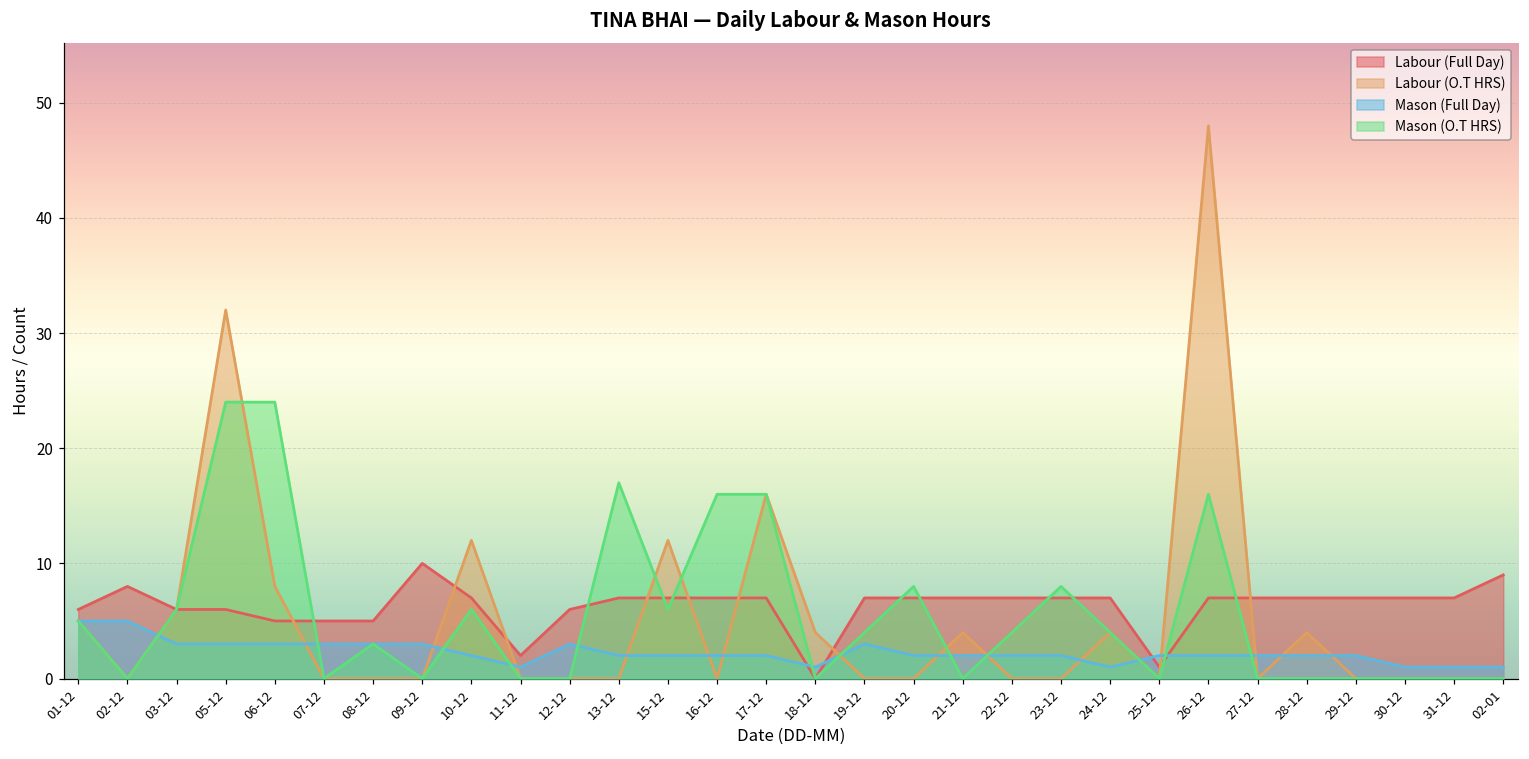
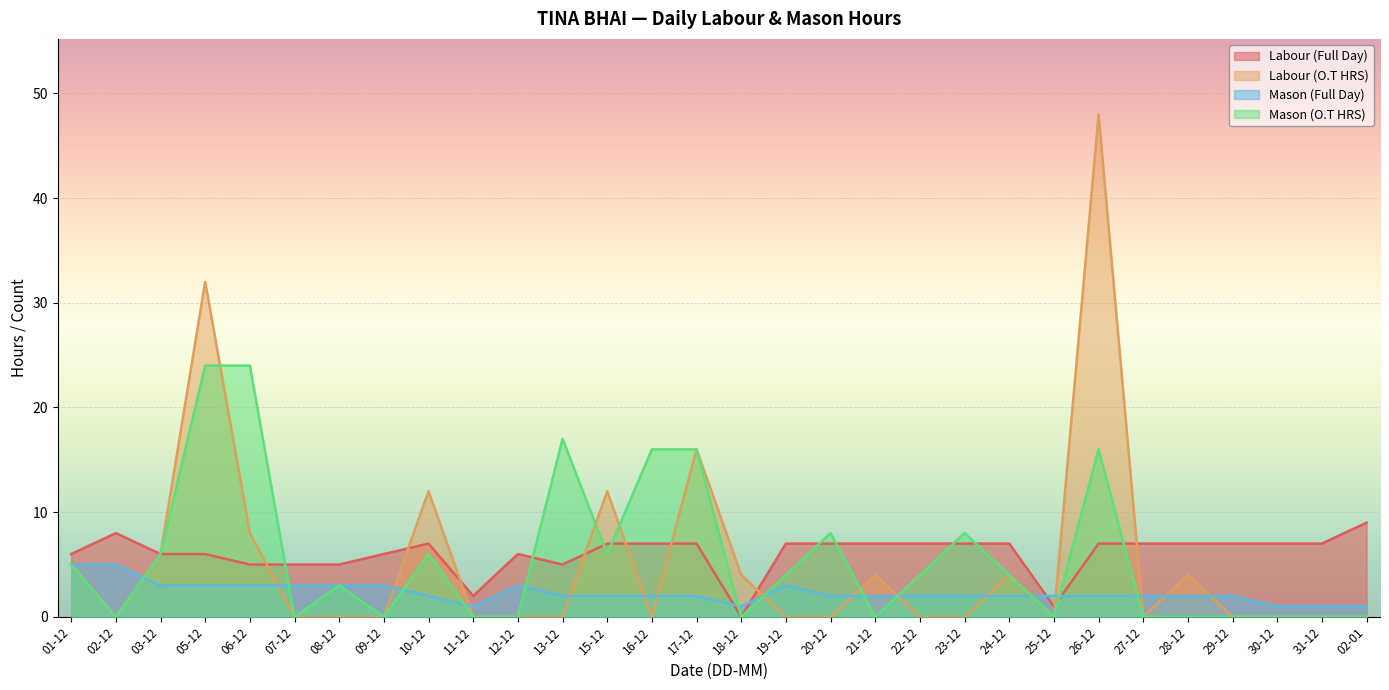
  {
    "Labour (Full Day)": {
      "01-12": 6,
      "02-12": 8,
      "05-12": 6,
      "06-12": 5,
      "07-12": 5,
      "08-12": 5,
-     "09-12": 10,
+     "09-12": 6,
      "10-12": 7,
      "11-12": 2,
      "12-12": 6,
-     "13-12": 7,
+     "13-12": 5,
      "15-12": 7,
      "16-12": 7,
      "17-12": 7,
      "19-12": 7,
      "20-12": 7,
      "21-12": 7,
      "22-12": 7,
      "23-12": 7,
      "24-12": 7,
      "25-12": 1,
      "26-12": 7,
      "27-12": 7,
      "28-12": 7,
      "29-12": 7,
      "30-12": 7,
      "31-12": 7,
      "02-01": 9
    },
    "Labour (O.T HRS)": {
      "05-12": 32,
      "06-12": 8,
      "08-12": 0,
      "10-12": 12,
      "13-12": 0,
      "15-12": 12,
      "16-12": 0,
      "18-12": 4,
      "19-12": 0,
      "20-12": 0,
      "21-12": 4,
      "22-12": 0,
      "23-12": 0,
      "26-12": 48,
      "28-12": 4
    },
    "Mason (Full Day)": {
      "02-12": 5,
      "03-12": 3,
      "05-12": 3,
      "06-12": 3,
      "07-12": 3,
      "09-12": 3,
      "10-12": 2,
      "11-12": 1,
      "12-12": 3,
      "13-12": 2,
      "15-12": 2,
      "16-12": 2,
      "17-12": 2,
      "18-12": 1,
      "19-12": 3,
      "20-12": 2,
      "21-12": 2,
      "22-12": 2,
      "23-12": 2,
-     "24-12": 1,
+     "24-12": 2,
      "25-12": 2,
      "26-12": 2,
      "27-12": 2,
      "28-12": 2,
      "29-12": 2,
      "30-12": 1,
      "31-12": 1,
      "02-01": 1
    },
    "Mason (O.T HRS)": {
      "05-12": 24,
      "06-12": 24,
      "10-12": 6,
      "13-12": 17,
      "15-12": 6,
      "16-12": 16,
      "19-12": 4,
      "20-12": 8,
      "21-12": 0,
      "22-12": 4,
      "23-12": 8,
      "26-12": 16,
      "28-12": 0
    }
  }
